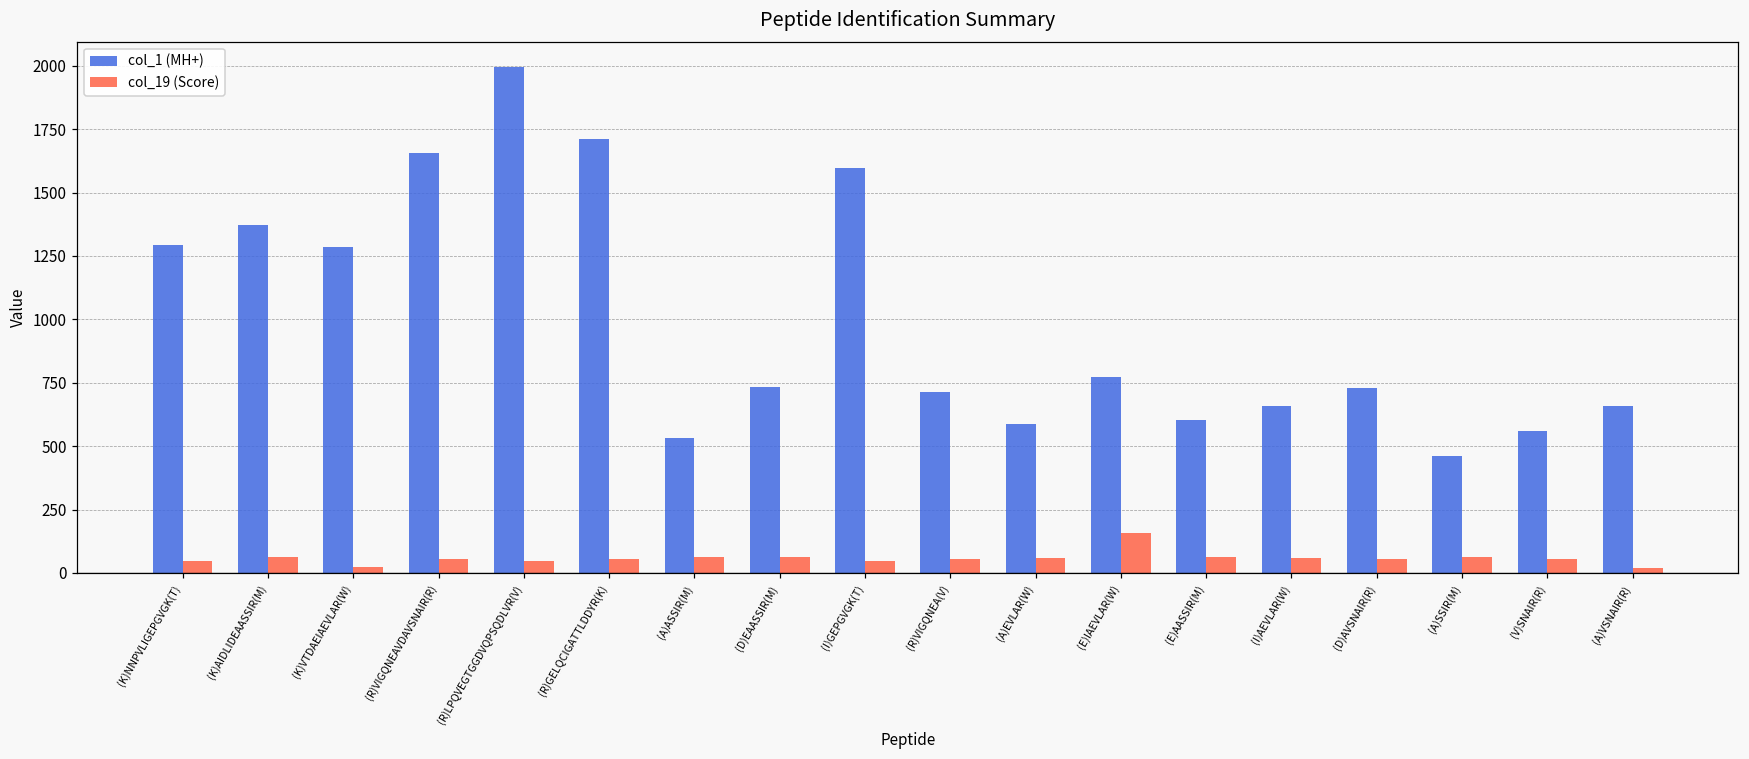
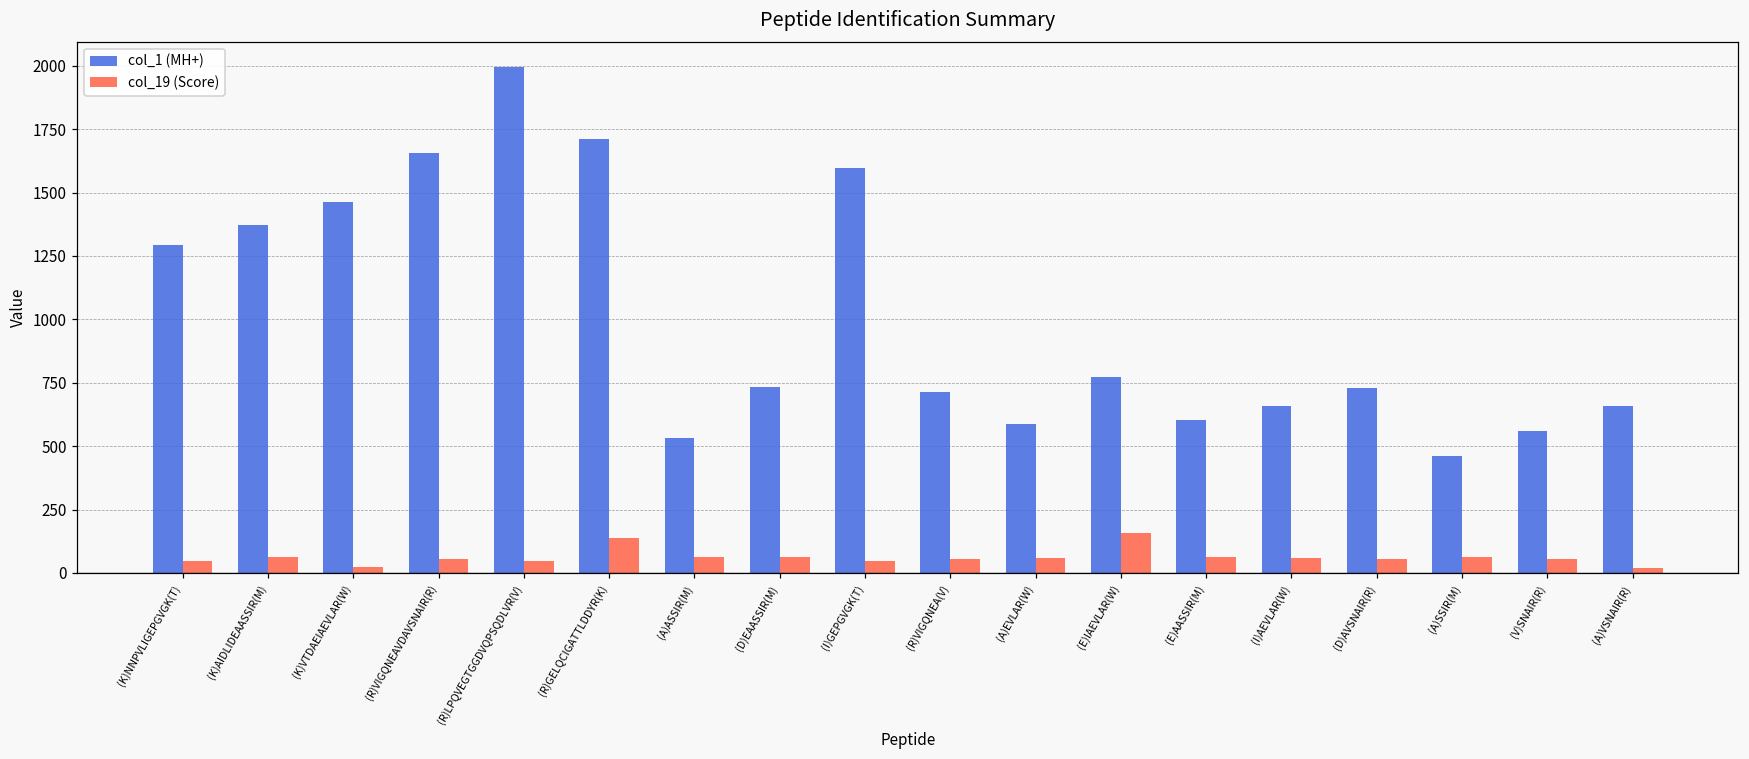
  {
    "col_1 (MH+)": {
      "(K)NNPVLIGEPGVGK(T)": 1290,
      "(K)AIDLIDEAASSIR(M)": 1370,
-     "(K)VTDAEIAEVLAR(W)": 1290,
+     "(K)VTDAEIAEVLAR(W)": 1460,
      "(R)VIGQNEAVDAVSNAIR(R)": 1660,
      "(R)LPQVEGTGGDVQPSQDLVR(V)": 2000,
      "(R)GELQCIGATTLDDYR(K)": 1710,
      "(A)ASSIR(M)": 530,
      "(D)EAASSIR(M)": 730,
      "(I)GEPGVGK(T)": 1600,
      "(R)VIGQNEA(V)": 710,
      "(A)EVLAR(W)": 590,
      "(E)IAEVLAR(W)": 770,
      "(E)AASSIR(M)": 600,
      "(I)AEVLAR(W)": 660,
      "(D)AVSNAIR(R)": 730,
      "(A)SSIR(M)": 460,
      "(V)SNAIR(R)": 560,
      "(A)VSNAIR(R)": 660
    },
    "col_19 (Score)": {
      "(K)NNPVLIGEPGVGK(T)": 50,
      "(K)AIDLIDEAASSIR(M)": 60,
      "(K)VTDAEIAEVLAR(W)": 20,
      "(R)VIGQNEAVDAVSNAIR(R)": 50,
      "(R)LPQVEGTGGDVQPSQDLVR(V)": 50,
-     "(R)GELQCIGATTLDDYR(K)": 50,
+     "(R)GELQCIGATTLDDYR(K)": 140,
      "(A)ASSIR(M)": 60,
      "(D)EAASSIR(M)": 60,
      "(I)GEPGVGK(T)": 50,
      "(R)VIGQNEA(V)": 50,
      "(A)EVLAR(W)": 60,
      "(E)IAEVLAR(W)": 160,
      "(E)AASSIR(M)": 60,
      "(I)AEVLAR(W)": 60,
      "(D)AVSNAIR(R)": 50,
      "(A)SSIR(M)": 60,
      "(V)SNAIR(R)": 50,
      "(A)VSNAIR(R)": 20
    }
  }
